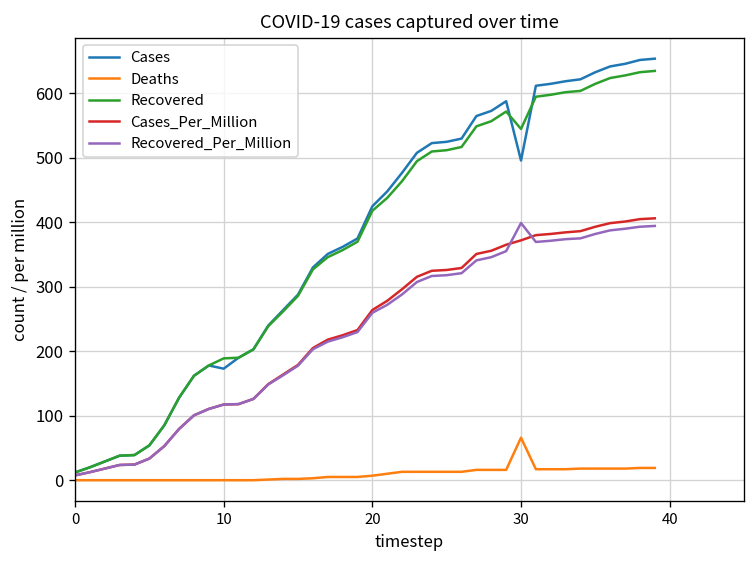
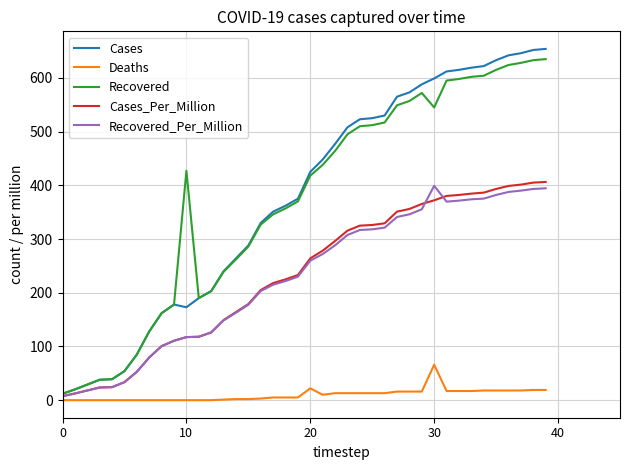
  {
    "Cases": {
      "10": 170,
      "20": 430,
-     "30": 500
+     "30": 600
    },
    "Deaths": {
      "0": 0,
      "10": 0,
-     "20": 10,
+     "20": 20,
      "30": 70
    },
    "Recovered": {
-     "10": 190,
+     "10": 430,
      "20": 420,
      "30": 550
    },
    "Cases_Per_Million": {
      "30": 370
    },
    "Recovered_Per_Million": {
      "30": 400
    }
  }
